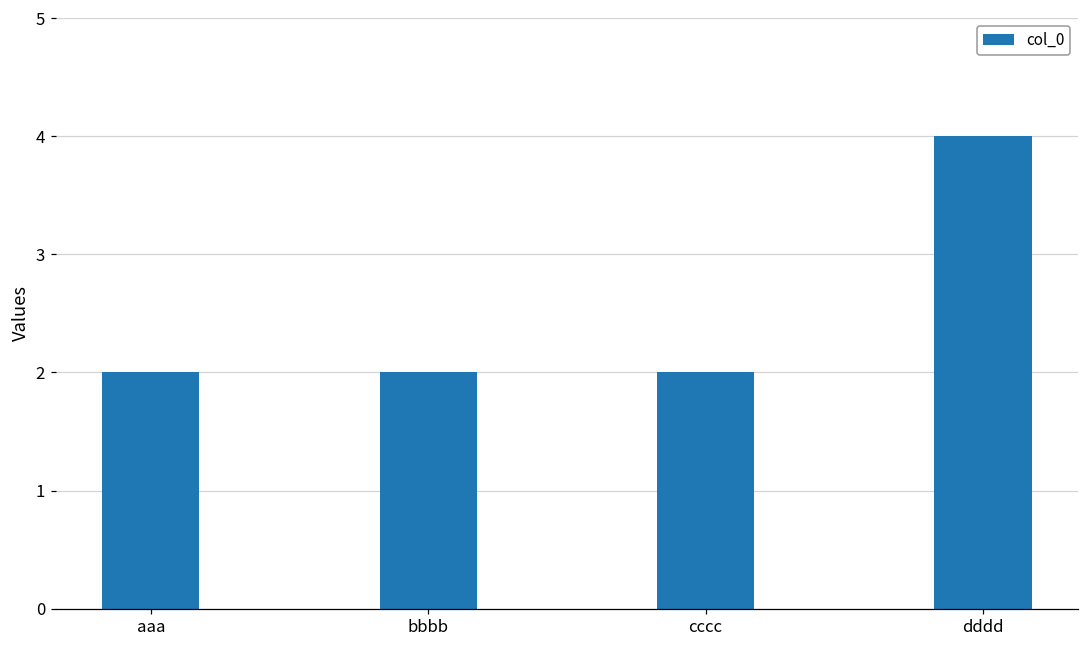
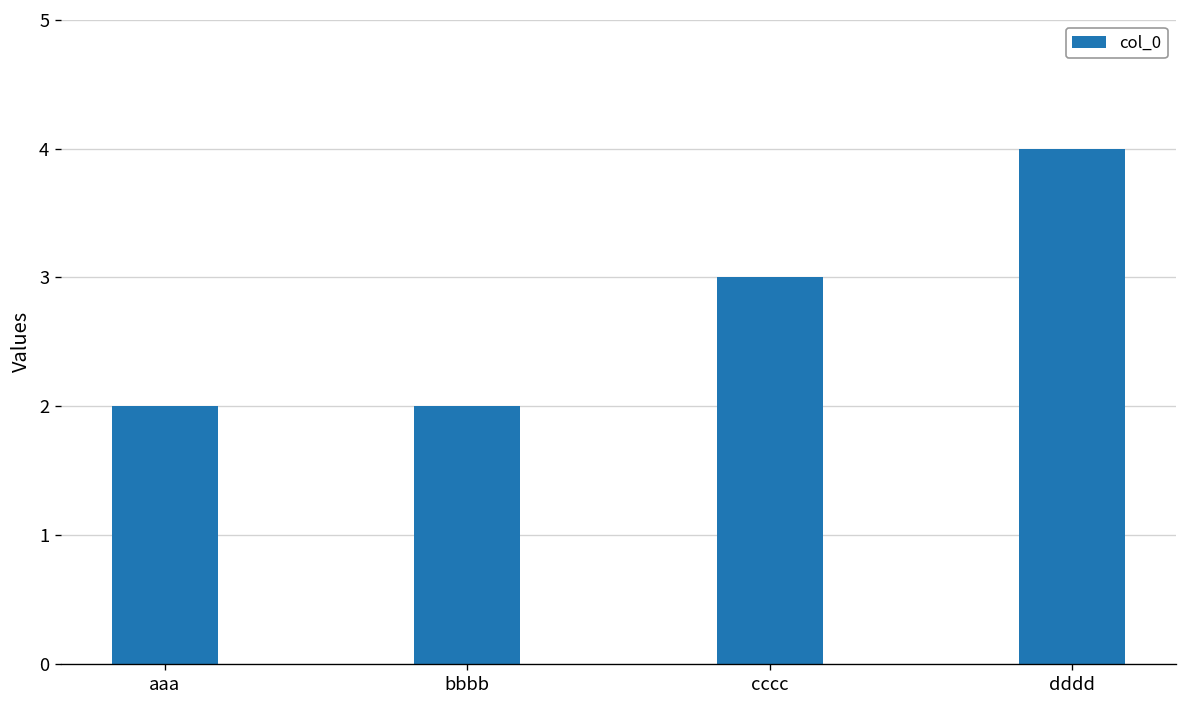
  {
    "aaa": 2,
    "bbbb": 2,
-   "cccc": 2,
+   "cccc": 3,
    "dddd": 4
  }
